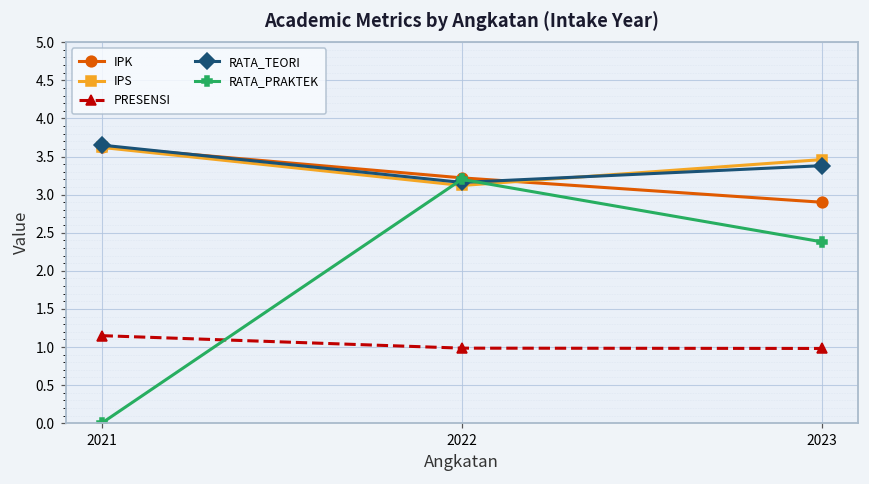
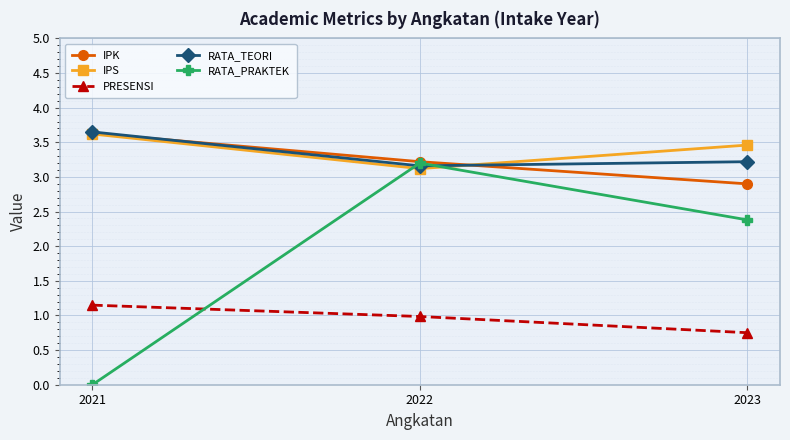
  {
    "IPK": {
      "2023": 2.9
    },
    "IPS": {
      "2022": 3.1,
      "2023": 3.5
    },
    "PRESENSI": {
      "2021": 1.1,
      "2022": 1.0,
-     "2023": 1.0
+     "2023": 0.8
    },
    "RATA_TEORI": {
      "2022": 3.2,
-     "2023": 3.4
+     "2023": 3.2
    },
    "RATA_PRAKTEK": {
      "2021": 0.0,
      "2023": 2.4
    }
  }
